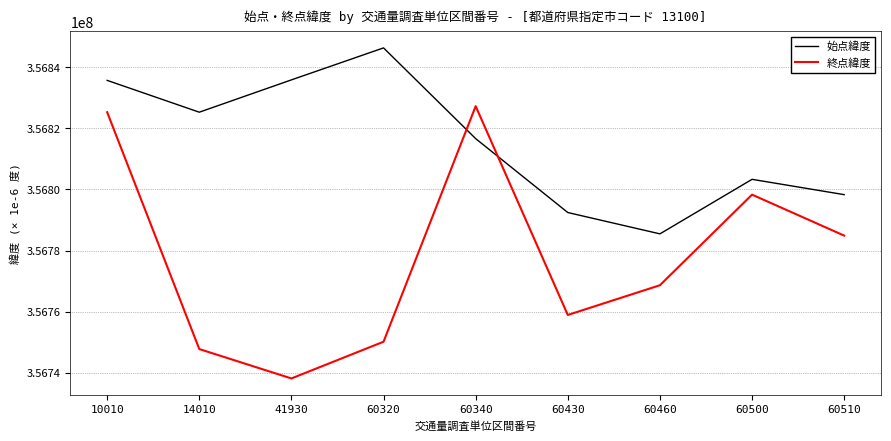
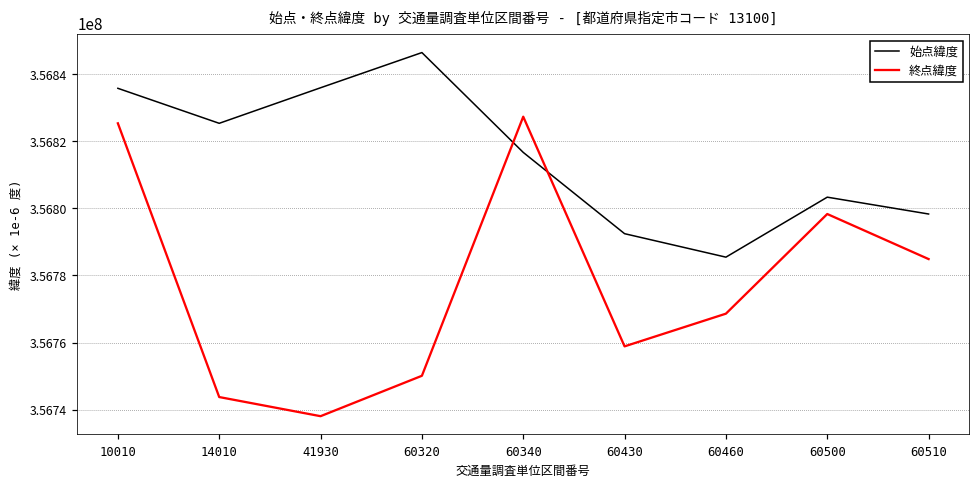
  {
    "始点緯度": {
      "10010": 356836000,
      "14010": 356825000,
      "41930": 356836000,
      "60320": 356846000,
      "60340": 356817000,
      "60430": 356792000,
      "60460": 356785000,
      "60500": 356803000,
      "60510": 356798000
    },
    "終点緯度": {
      "10010": 356825000,
-     "14010": 356748000,
+     "14010": 356744000,
      "41930": 356738000,
      "60320": 356750000,
      "60340": 356827000,
      "60430": 356759000,
      "60460": 356769000,
      "60500": 356798000,
      "60510": 356785000
    }
  }
